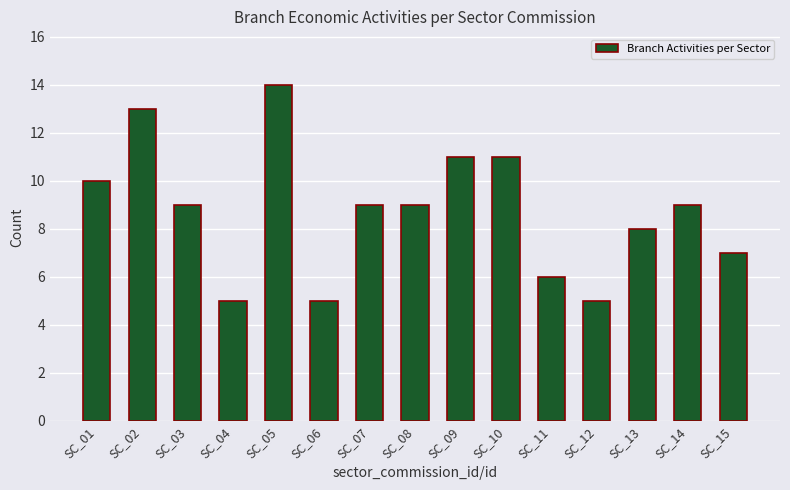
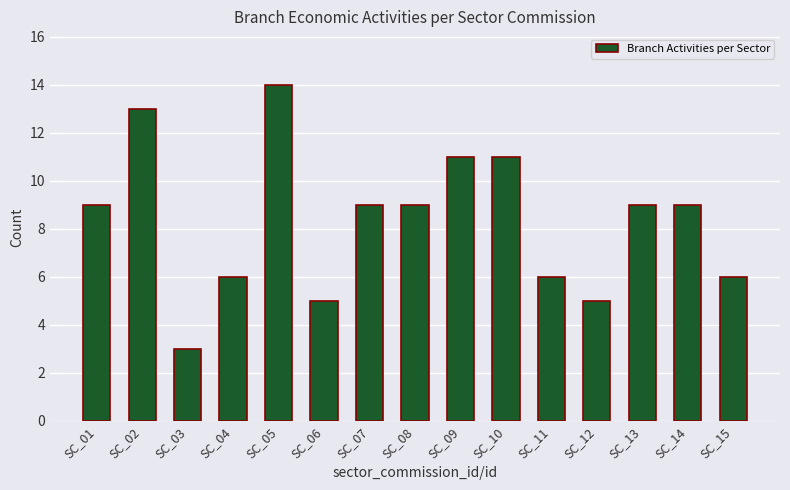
  {
-   "SC_01": 10,
+   "SC_01": 9,
    "SC_02": 13,
-   "SC_03": 9,
-   "SC_04": 5,
+   "SC_03": 3,
+   "SC_04": 6,
    "SC_05": 14,
    "SC_06": 5,
    "SC_07": 9,
    "SC_08": 9,
    "SC_09": 11,
    "SC_10": 11,
    "SC_11": 6,
    "SC_12": 5,
-   "SC_13": 8,
+   "SC_13": 9,
    "SC_14": 9,
-   "SC_15": 7
+   "SC_15": 6
  }
